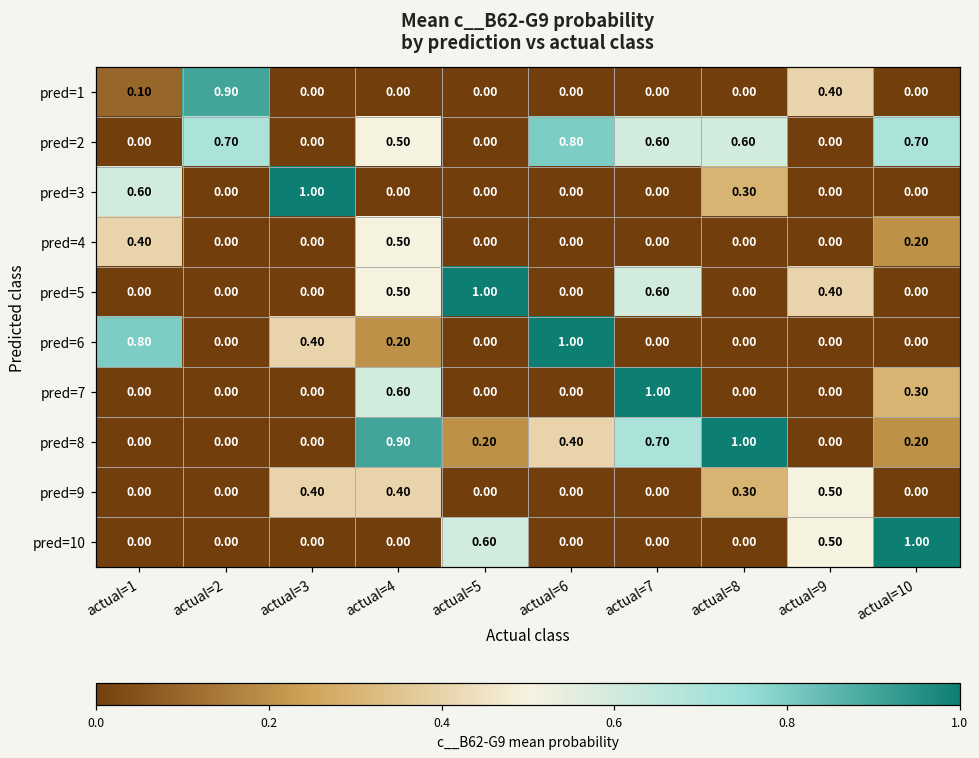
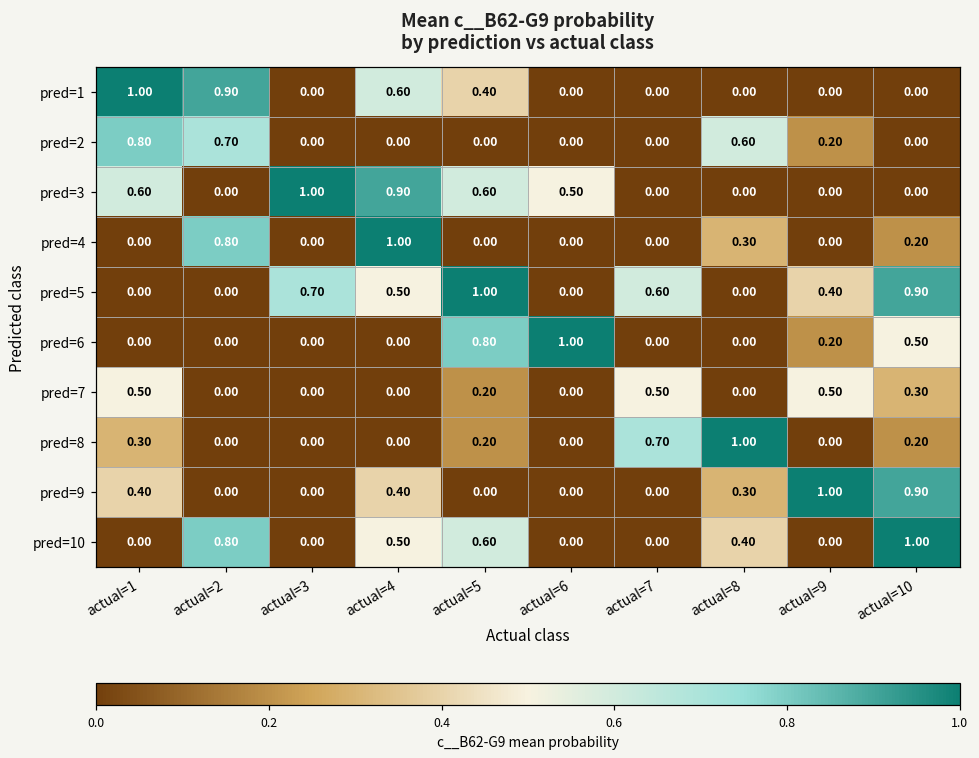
  {
    "pred=1": {
-     "actual=1": 0.10,
+     "actual=1": 1.00,
      "actual=2": 0.90,
      "actual=3": 0.00,
-     "actual=4": 0.00,
-     "actual=5": 0.00,
+     "actual=4": 0.60,
+     "actual=5": 0.40,
      "actual=6": 0.00,
      "actual=7": 0.00,
      "actual=8": 0.00,
-     "actual=9": 0.40,
+     "actual=9": 0.00,
      "actual=10": 0.00
    },
    "pred=2": {
-     "actual=1": 0.00,
+     "actual=1": 0.80,
      "actual=2": 0.70,
      "actual=3": 0.00,
-     "actual=4": 0.50,
+     "actual=4": 0.00,
      "actual=5": 0.00,
-     "actual=6": 0.80,
-     "actual=7": 0.60,
+     "actual=6": 0.00,
+     "actual=7": 0.00,
      "actual=8": 0.60,
-     "actual=9": 0.00,
-     "actual=10": 0.70
+     "actual=9": 0.20,
+     "actual=10": 0.00
    },
    "pred=3": {
      "actual=1": 0.60,
      "actual=2": 0.00,
      "actual=3": 1.00,
-     "actual=4": 0.00,
-     "actual=5": 0.00,
-     "actual=6": 0.00,
+     "actual=4": 0.90,
+     "actual=5": 0.60,
+     "actual=6": 0.50,
      "actual=7": 0.00,
-     "actual=8": 0.30,
+     "actual=8": 0.00,
      "actual=9": 0.00,
      "actual=10": 0.00
    },
    "pred=4": {
-     "actual=1": 0.40,
-     "actual=2": 0.00,
+     "actual=1": 0.00,
+     "actual=2": 0.80,
      "actual=3": 0.00,
-     "actual=4": 0.50,
+     "actual=4": 1.00,
      "actual=5": 0.00,
      "actual=6": 0.00,
      "actual=7": 0.00,
-     "actual=8": 0.00,
+     "actual=8": 0.30,
      "actual=9": 0.00,
      "actual=10": 0.20
    },
    "pred=5": {
      "actual=1": 0.00,
      "actual=2": 0.00,
-     "actual=3": 0.00,
+     "actual=3": 0.70,
      "actual=4": 0.50,
      "actual=5": 1.00,
      "actual=6": 0.00,
      "actual=7": 0.60,
      "actual=8": 0.00,
      "actual=9": 0.40,
-     "actual=10": 0.00
+     "actual=10": 0.90
    },
    "pred=6": {
-     "actual=1": 0.80,
+     "actual=1": 0.00,
      "actual=2": 0.00,
-     "actual=3": 0.40,
-     "actual=4": 0.20,
-     "actual=5": 0.00,
+     "actual=3": 0.00,
+     "actual=4": 0.00,
+     "actual=5": 0.80,
      "actual=6": 1.00,
      "actual=7": 0.00,
      "actual=8": 0.00,
-     "actual=9": 0.00,
-     "actual=10": 0.00
+     "actual=9": 0.20,
+     "actual=10": 0.50
    },
    "pred=7": {
-     "actual=1": 0.00,
+     "actual=1": 0.50,
      "actual=2": 0.00,
      "actual=3": 0.00,
-     "actual=4": 0.60,
-     "actual=5": 0.00,
+     "actual=4": 0.00,
+     "actual=5": 0.20,
      "actual=6": 0.00,
-     "actual=7": 1.00,
+     "actual=7": 0.50,
      "actual=8": 0.00,
-     "actual=9": 0.00,
+     "actual=9": 0.50,
      "actual=10": 0.30
    },
    "pred=8": {
-     "actual=1": 0.00,
+     "actual=1": 0.30,
      "actual=2": 0.00,
      "actual=3": 0.00,
-     "actual=4": 0.90,
+     "actual=4": 0.00,
      "actual=5": 0.20,
-     "actual=6": 0.40,
+     "actual=6": 0.00,
      "actual=7": 0.70,
      "actual=8": 1.00,
      "actual=9": 0.00,
      "actual=10": 0.20
    },
    "pred=9": {
-     "actual=1": 0.00,
+     "actual=1": 0.40,
      "actual=2": 0.00,
-     "actual=3": 0.40,
+     "actual=3": 0.00,
      "actual=4": 0.40,
      "actual=5": 0.00,
      "actual=6": 0.00,
      "actual=7": 0.00,
      "actual=8": 0.30,
-     "actual=9": 0.50,
-     "actual=10": 0.00
+     "actual=9": 1.00,
+     "actual=10": 0.90
    },
    "pred=10": {
      "actual=1": 0.00,
-     "actual=2": 0.00,
+     "actual=2": 0.80,
      "actual=3": 0.00,
-     "actual=4": 0.00,
+     "actual=4": 0.50,
      "actual=5": 0.60,
      "actual=6": 0.00,
      "actual=7": 0.00,
-     "actual=8": 0.00,
-     "actual=9": 0.50,
+     "actual=8": 0.40,
+     "actual=9": 0.00,
      "actual=10": 1.00
    }
  }
